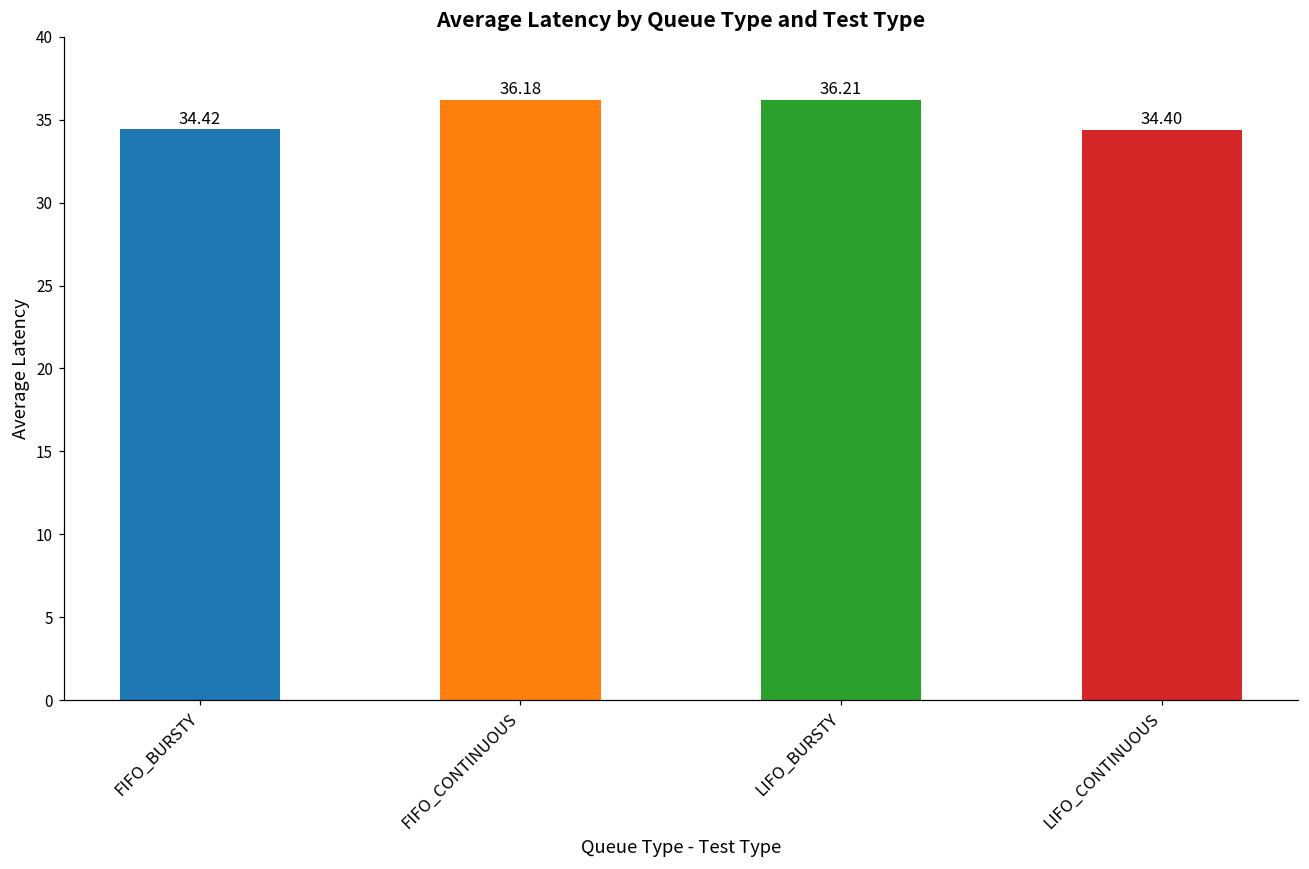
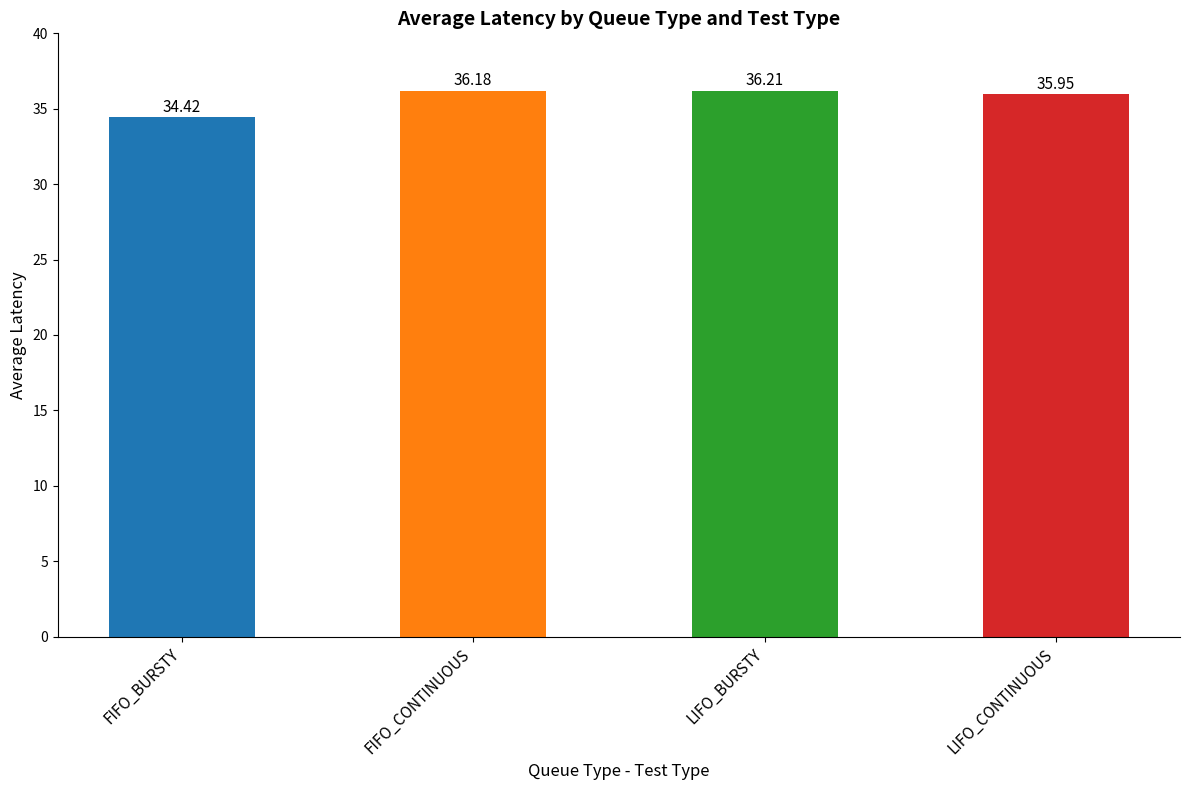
  {
    "FIFO_BURSTY": 34.42,
    "FIFO_CONTINUOUS": 36.18,
    "LIFO_BURSTY": 36.21,
-   "LIFO_CONTINUOUS": 34.40
+   "LIFO_CONTINUOUS": 35.95
  }
